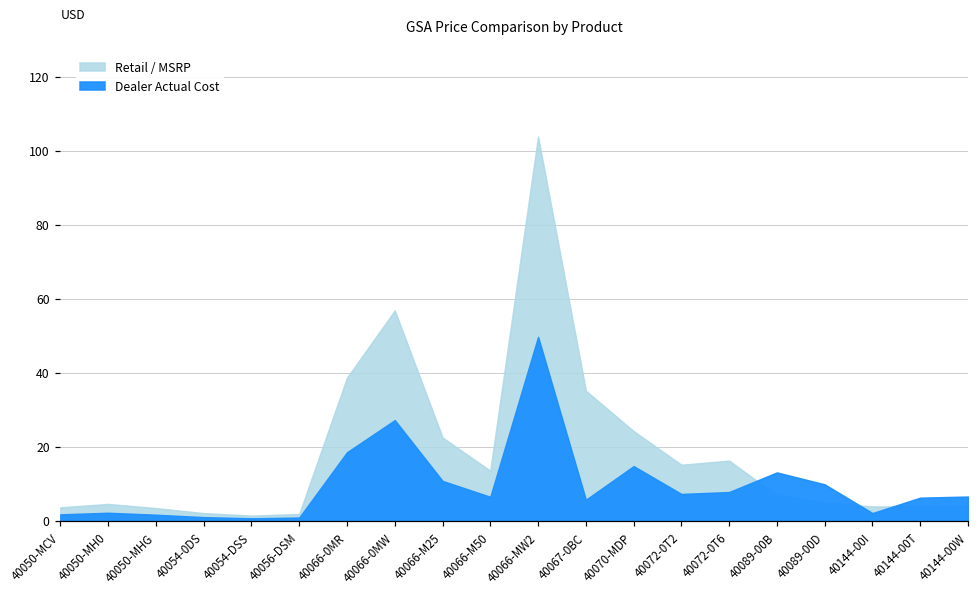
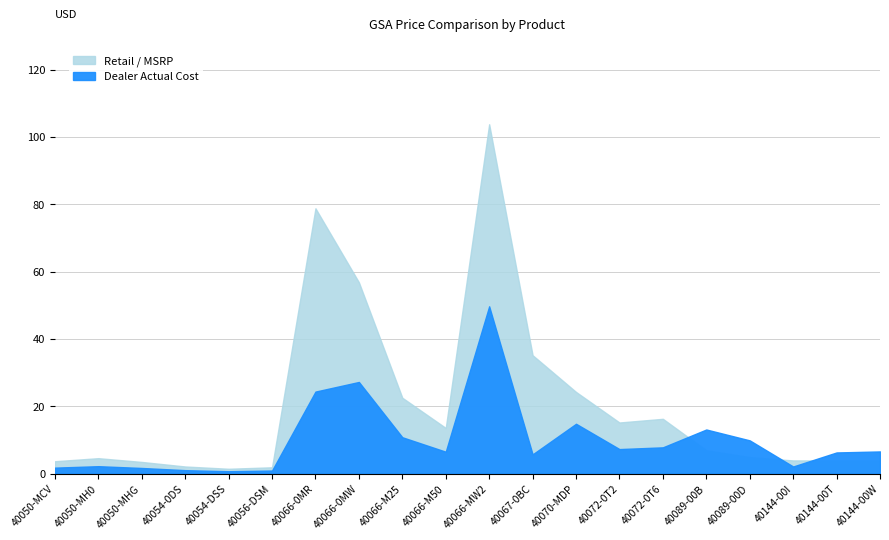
  {
    "Retail / MSRP": {
      "40050-MCV": 4,
      "40050-MH0": 5,
      "40050-MHG": 3,
      "40054-0DS": 2,
      "40056-DSM": 2,
-     "40066-0MR": 39,
+     "40066-0MR": 79,
      "40066-0MW": 57,
      "40066-M25": 23,
      "40066-M50": 14,
      "40066-MW2": 104,
      "40067-0BC": 35,
      "40070-MDP": 24,
      "40072-0T2": 15,
      "40072-0T6": 16,
      "40089-00B": 7,
      "40089-00D": 5,
      "40144-00I": 4,
      "40144-00T": 4,
      "40144-00W": 4
    },
    "Dealer Actual Cost": {
      "40050-MCV": 2,
      "40050-MH0": 2,
      "40050-MHG": 2,
      "40054-0DS": 1,
      "40056-DSM": 1,
-     "40066-0MR": 19,
+     "40066-0MR": 24,
      "40066-0MW": 27,
      "40066-M25": 11,
      "40066-M50": 6,
      "40066-MW2": 50,
      "40067-0BC": 6,
      "40070-MDP": 15,
      "40072-0T2": 7,
      "40072-0T6": 8,
      "40089-00B": 13,
      "40089-00D": 10,
      "40144-00I": 2,
      "40144-00T": 6,
      "40144-00W": 7
    }
  }
